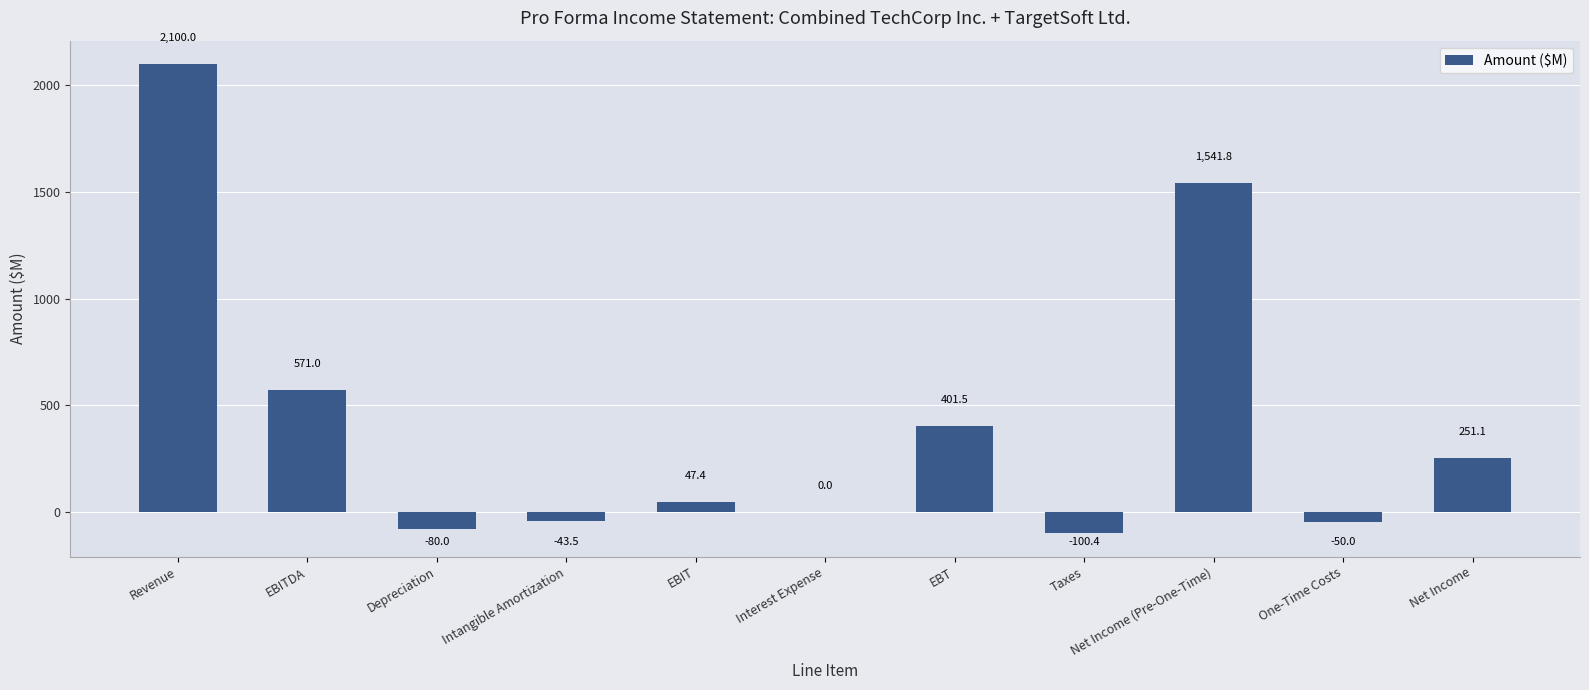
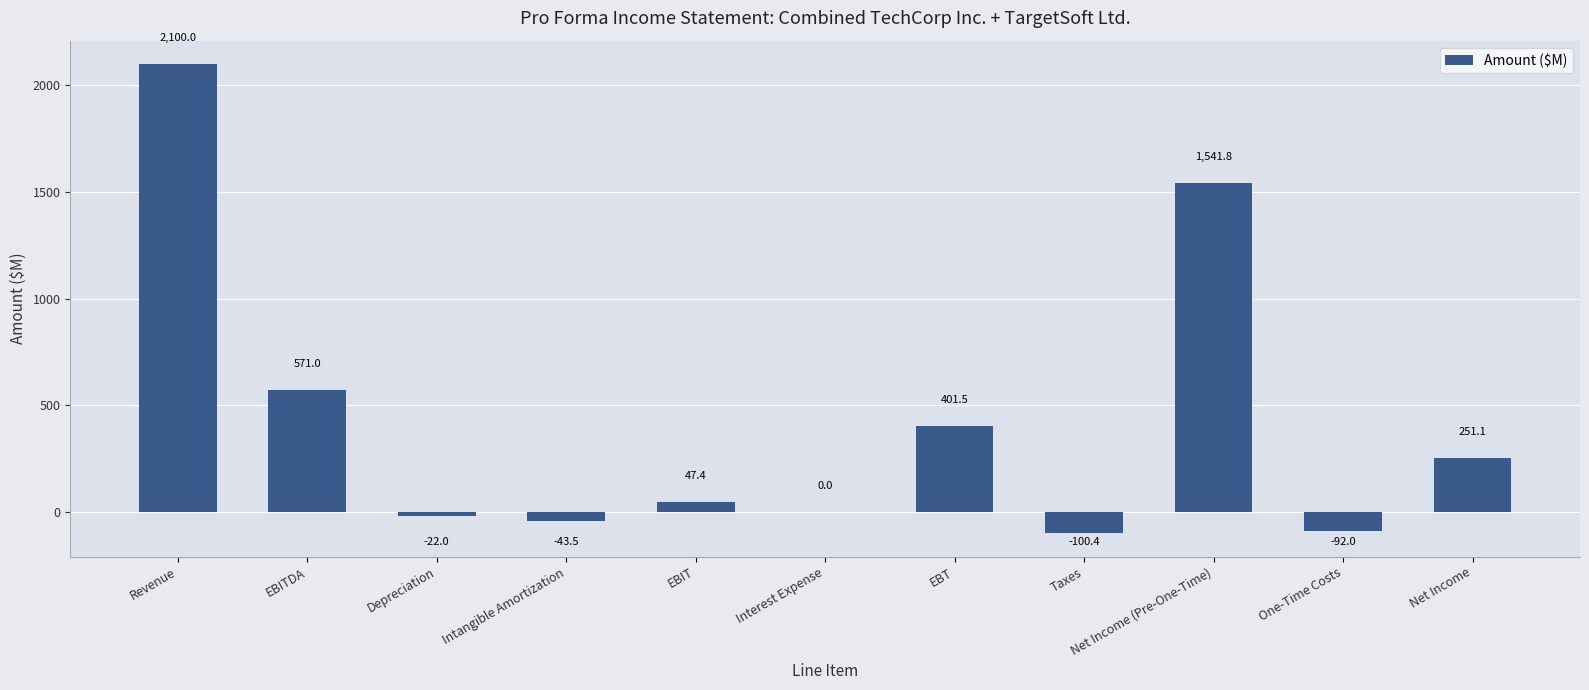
  {
    "Revenue": "2,100.0",
    "EBITDA": "571.0",
-   "Depreciation": "-80.0",
+   "Depreciation": "-22.0",
    "Intangible Amortization": "-43.5",
    "EBIT": "47.4",
    "Interest Expense": "0.0",
    "EBT": "401.5",
    "Taxes": "-100.4",
    "Net Income (Pre-One-Time)": "1,541.8",
-   "One-Time Costs": "-50.0",
+   "One-Time Costs": "-92.0",
    "Net Income": "251.1"
  }
